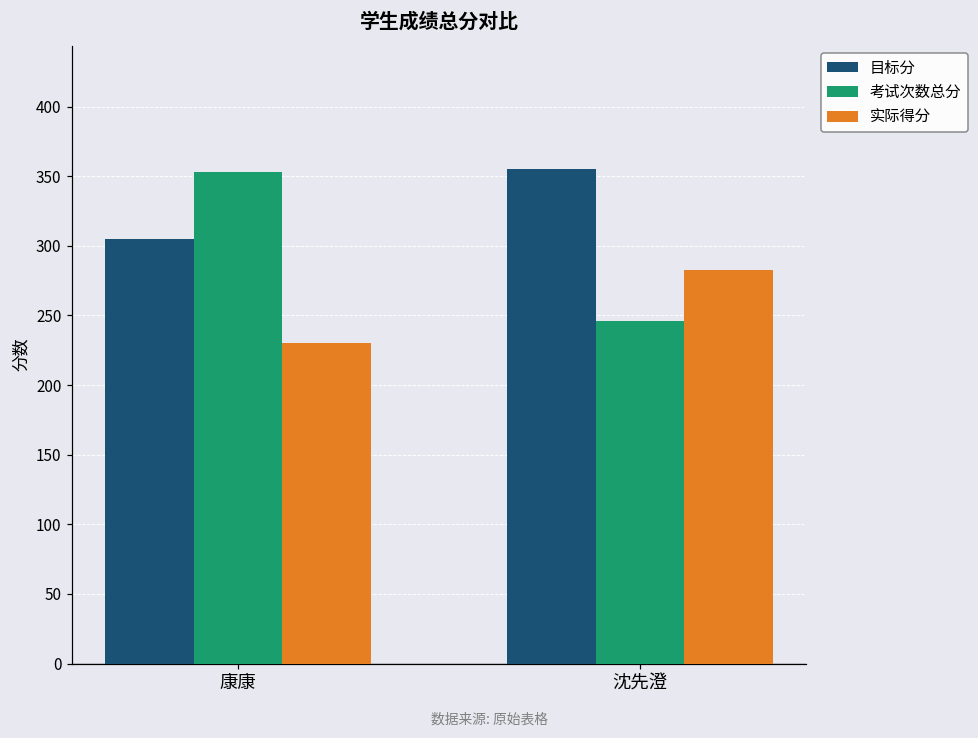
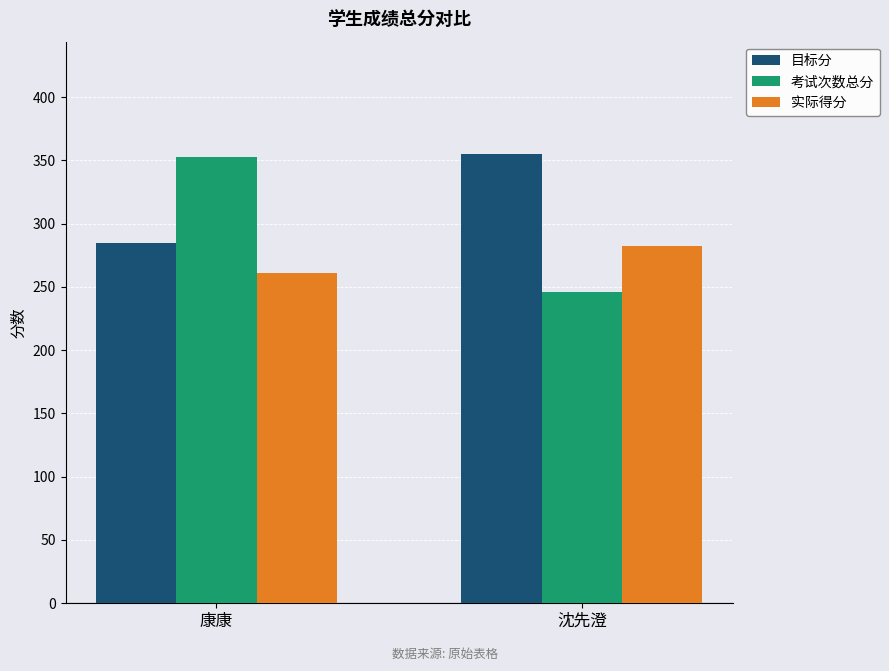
  {
    "目标分": {
-     "康康": 305,
+     "康康": 285,
      "沈先澄": 355
    },
    "考试次数总分": {
      "康康": 353,
      "沈先澄": 246
    },
    "实际得分": {
-     "康康": 231,
+     "康康": 261,
      "沈先澄": 283
    }
  }
